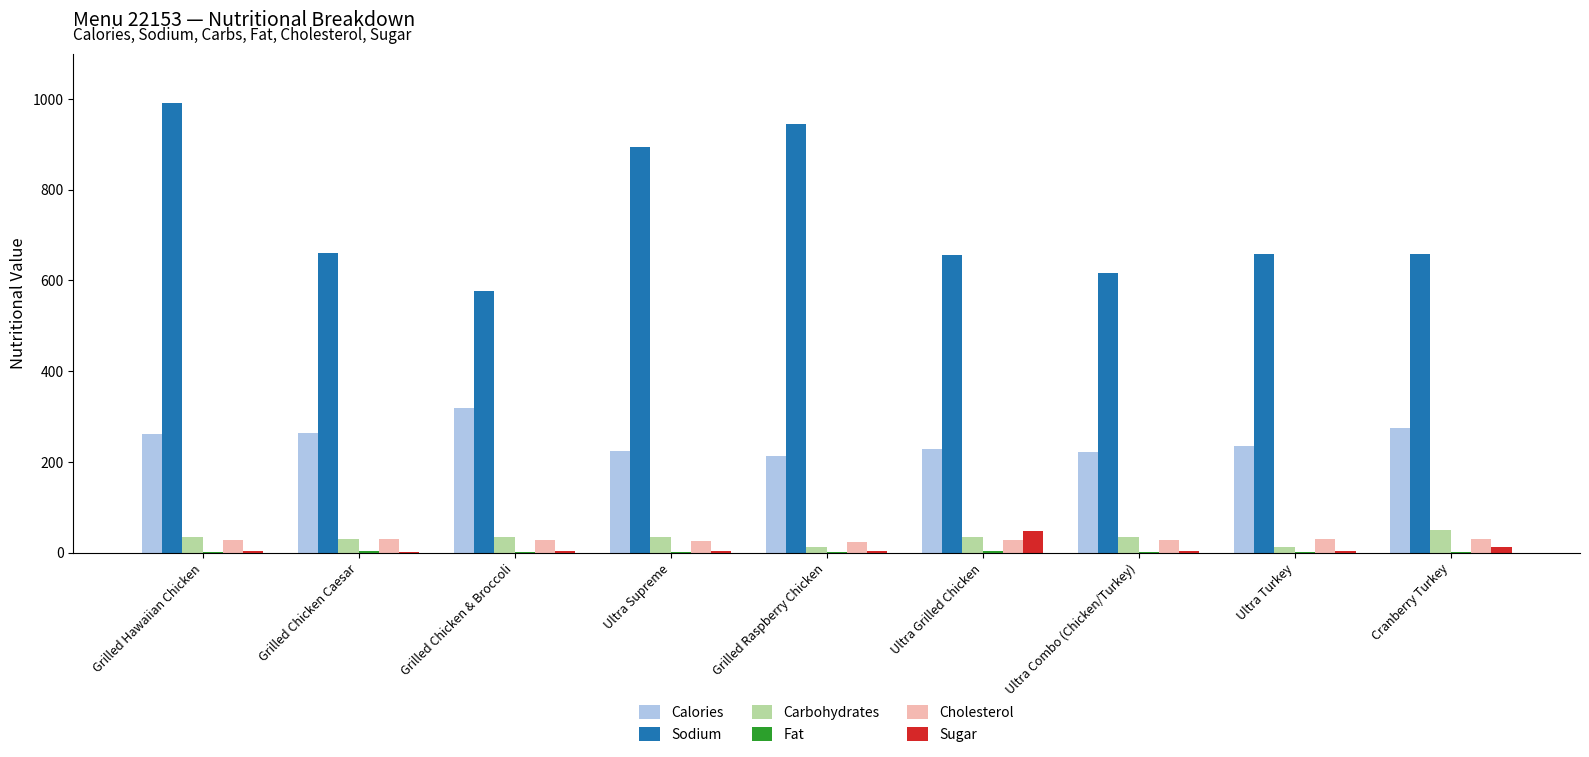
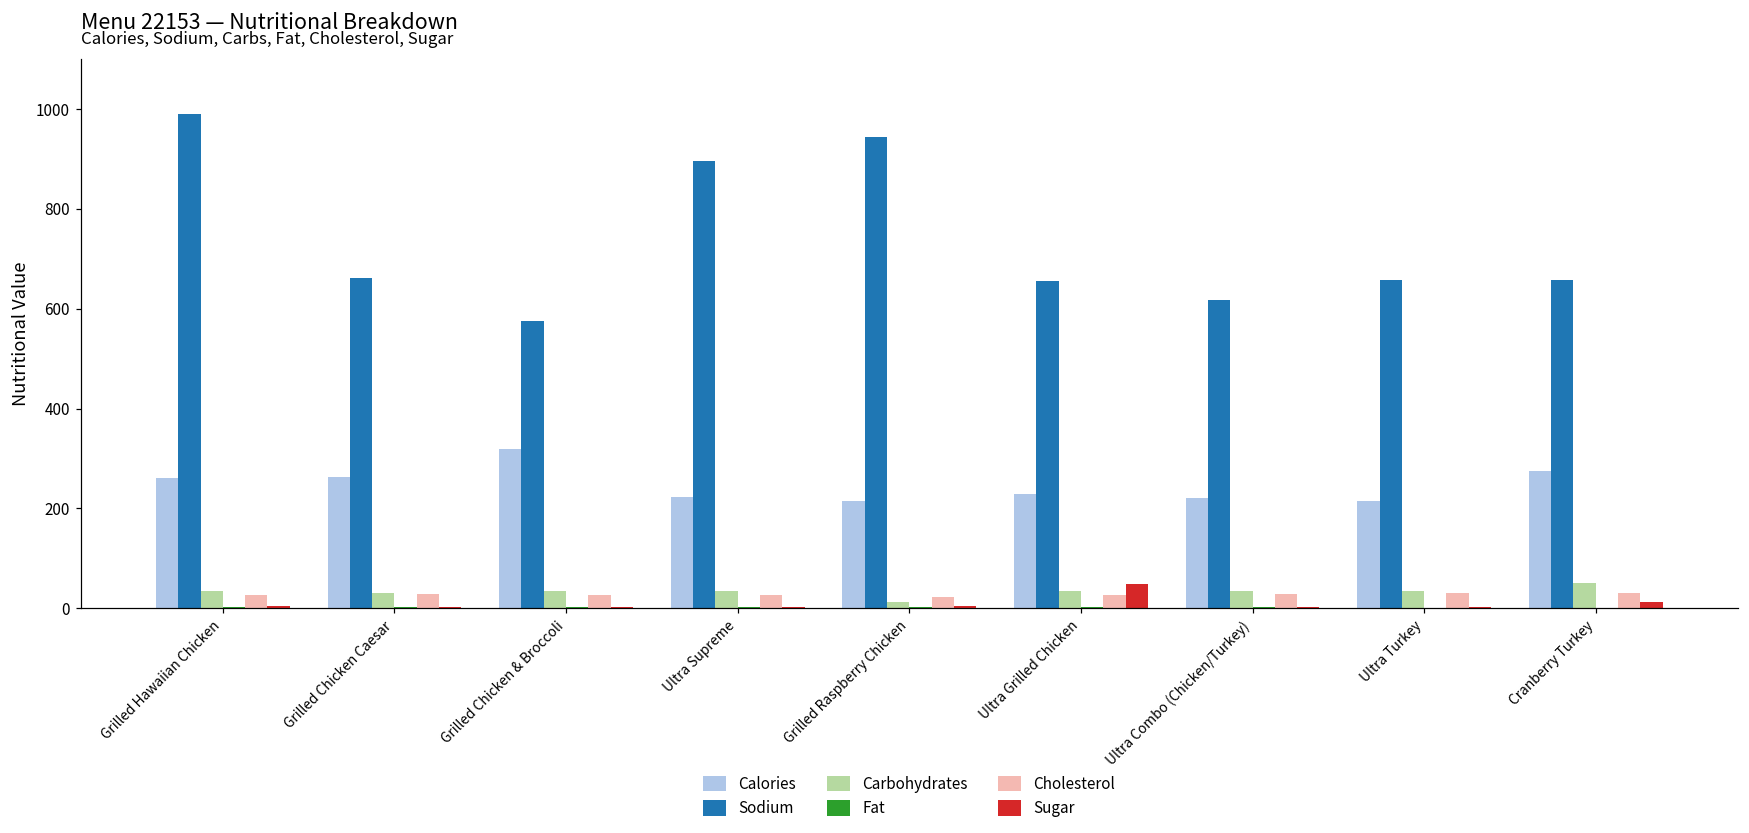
  {
    "Calories": {
      "Grilled Hawaiian Chicken": 260,
      "Grilled Chicken Caesar": 260,
      "Grilled Chicken & Broccoli": 320,
      "Ultra Supreme": 220,
      "Grilled Raspberry Chicken": 210,
      "Ultra Grilled Chicken": 230,
      "Ultra Combo (Chicken/Turkey)": 220,
-     "Ultra Turkey": 240,
+     "Ultra Turkey": 210,
      "Cranberry Turkey": 280
    },
    "Sodium": {
      "Grilled Hawaiian Chicken": 990,
      "Grilled Chicken Caesar": 660,
      "Grilled Chicken & Broccoli": 580,
      "Ultra Supreme": 900,
      "Grilled Raspberry Chicken": 940,
      "Ultra Grilled Chicken": 660,
      "Ultra Combo (Chicken/Turkey)": 620,
      "Ultra Turkey": 660,
      "Cranberry Turkey": 660
    },
    "Carbohydrates": {
      "Grilled Hawaiian Chicken": 40,
      "Grilled Chicken Caesar": 30,
      "Grilled Chicken & Broccoli": 40,
      "Ultra Supreme": 30,
      "Grilled Raspberry Chicken": 10,
      "Ultra Grilled Chicken": 30,
      "Ultra Combo (Chicken/Turkey)": 30,
-     "Ultra Turkey": 10,
+     "Ultra Turkey": 30,
      "Cranberry Turkey": 50
    },
    "Cholesterol": {
      "Grilled Hawaiian Chicken": 30,
      "Grilled Chicken Caesar": 30,
      "Grilled Chicken & Broccoli": 30,
      "Ultra Supreme": 30,
      "Grilled Raspberry Chicken": 20,
      "Ultra Grilled Chicken": 30,
      "Ultra Combo (Chicken/Turkey)": 30,
      "Ultra Turkey": 30,
      "Cranberry Turkey": 30
    },
    "Sugar": {
      "Ultra Grilled Chicken": 50,
      "Cranberry Turkey": 10
    }
  }
